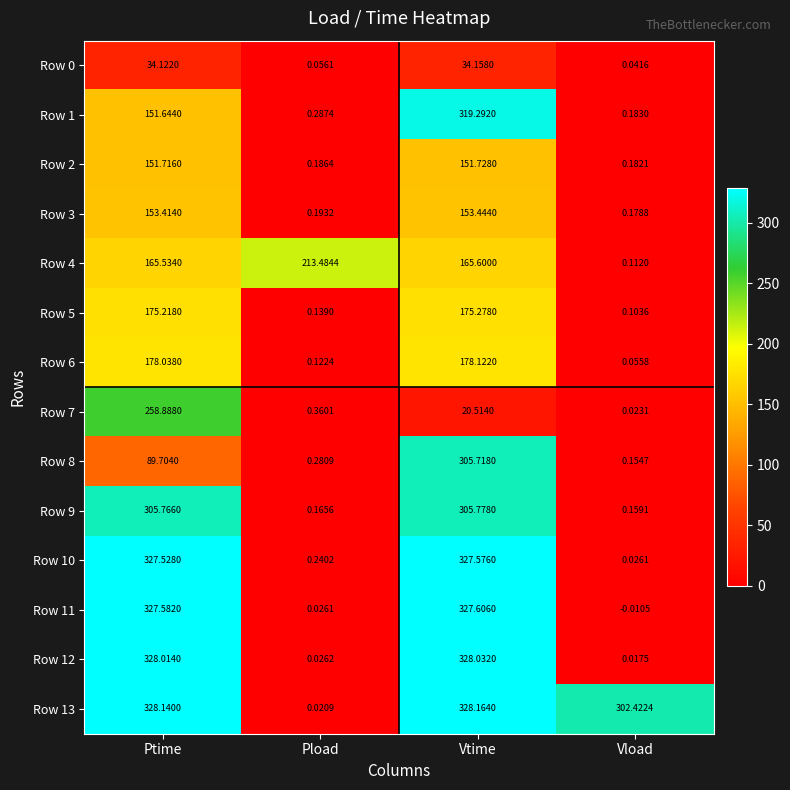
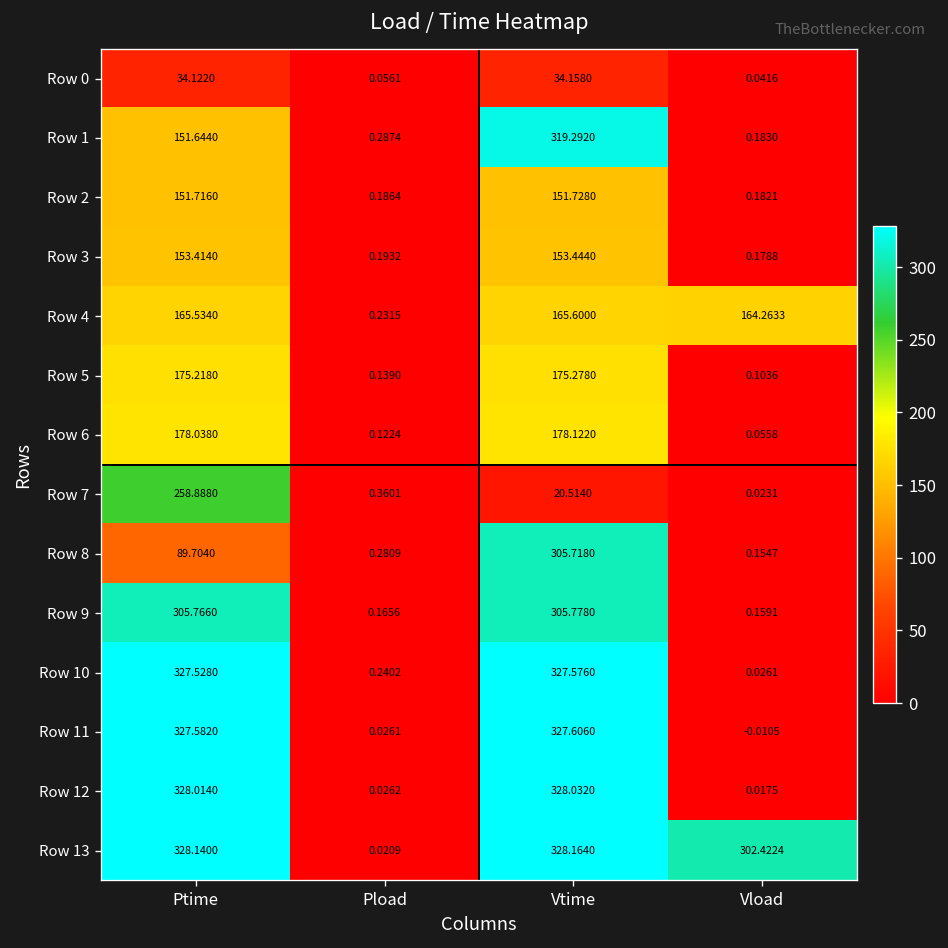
  {
    "Row 0": {
      "Ptime": 34.1220,
      "Pload": 0.0561,
      "Vtime": 34.1580,
      "Vload": 0.0416
    },
    "Row 1": {
      "Ptime": 151.6440,
      "Pload": 0.2874,
      "Vtime": 319.2920,
      "Vload": 0.1830
    },
    "Row 2": {
      "Ptime": 151.7160,
      "Pload": 0.1864,
      "Vtime": 151.7280,
      "Vload": 0.1821
    },
    "Row 3": {
      "Ptime": 153.4140,
      "Pload": 0.1932,
      "Vtime": 153.4440,
      "Vload": 0.1788
    },
    "Row 4": {
      "Ptime": 165.5340,
-     "Pload": 213.4844,
+     "Pload": 0.2315,
      "Vtime": 165.6000,
-     "Vload": 0.1120
+     "Vload": 164.2633
    },
    "Row 5": {
      "Ptime": 175.2180,
      "Pload": 0.1390,
      "Vtime": 175.2780,
      "Vload": 0.1036
    },
    "Row 6": {
      "Ptime": 178.0380,
      "Pload": 0.1224,
      "Vtime": 178.1220,
      "Vload": 0.0558
    },
    "Row 7": {
      "Ptime": 258.8880,
      "Pload": 0.3601,
      "Vtime": 20.5140,
      "Vload": 0.0231
    },
    "Row 8": {
      "Ptime": 89.7040,
      "Pload": 0.2809,
      "Vtime": 305.7180,
      "Vload": 0.1547
    },
    "Row 9": {
      "Ptime": 305.7660,
      "Pload": 0.1656,
      "Vtime": 305.7780,
      "Vload": 0.1591
    },
    "Row 10": {
      "Ptime": 327.5280,
      "Pload": 0.2402,
      "Vtime": 327.5760,
      "Vload": 0.0261
    },
    "Row 11": {
      "Ptime": 327.5820,
      "Pload": 0.0261,
      "Vtime": 327.6060,
      "Vload": -0.0105
    },
    "Row 12": {
      "Ptime": 328.0140,
      "Pload": 0.0262,
      "Vtime": 328.0320,
      "Vload": 0.0175
    },
    "Row 13": {
      "Ptime": 328.1400,
      "Pload": 0.0209,
      "Vtime": 328.1640,
      "Vload": 302.4224
    }
  }
